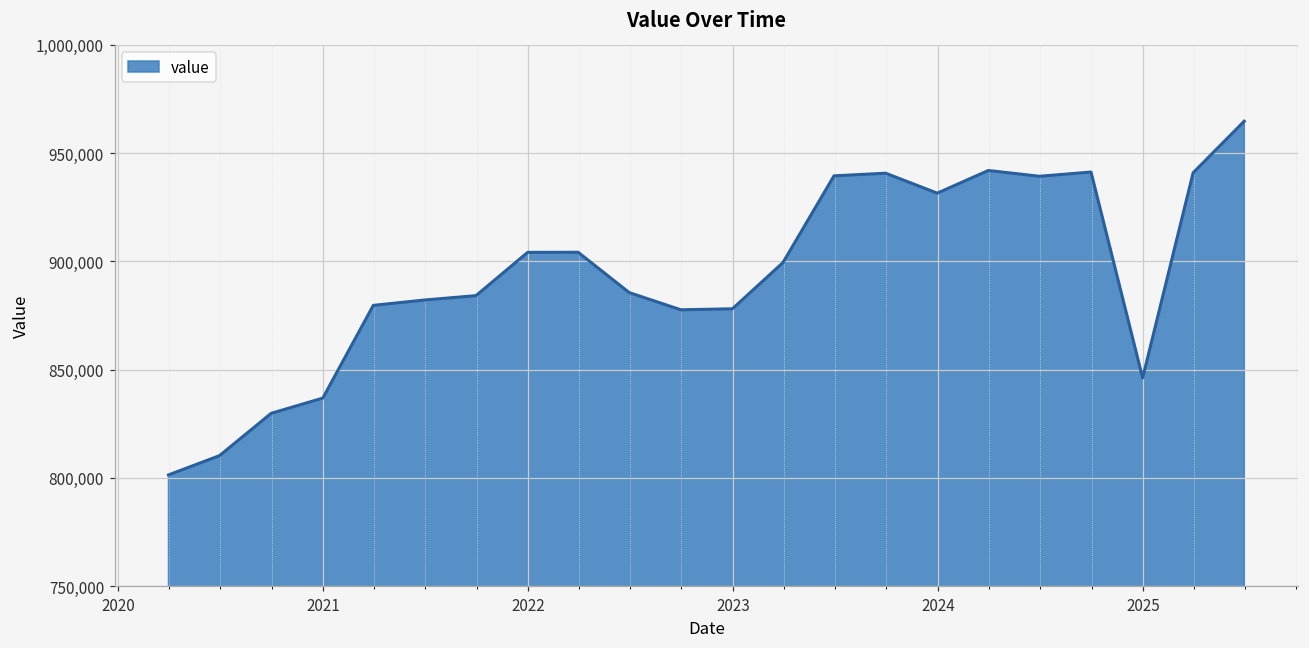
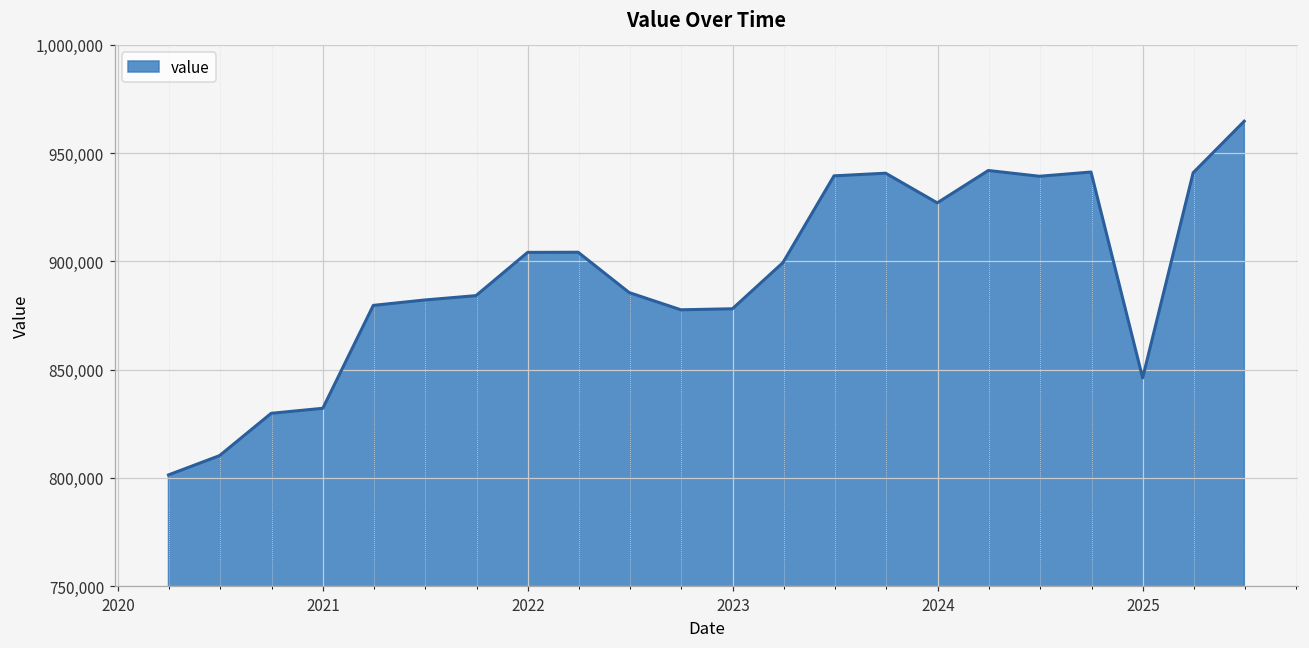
  {
-   "2021": "837,000",
+   "2021": "832,000",
    "2022": "904,000",
    "2023": "878,000",
-   "2024": "931,000",
+   "2024": "927,000",
    "2025": "846,000"
  }
